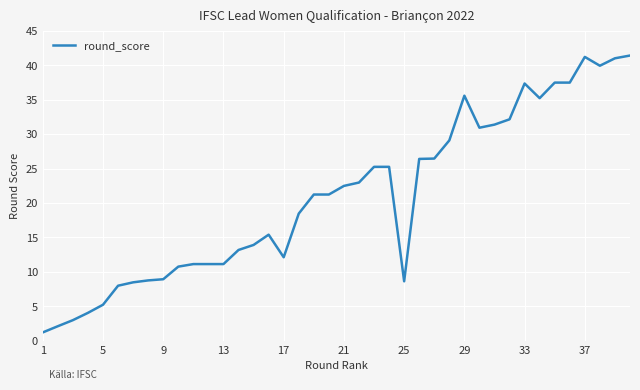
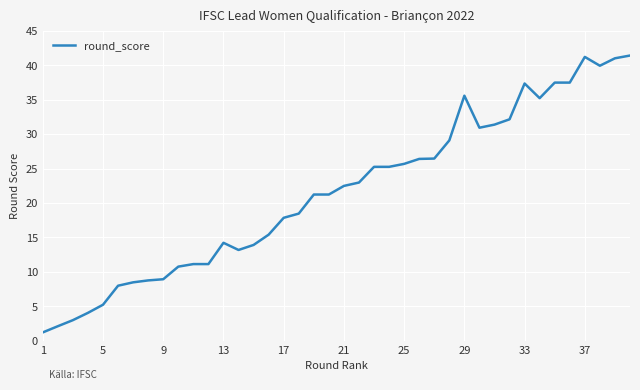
  {
    "1": 1,
    "5": 5,
    "9": 9,
-   "13": 11,
-   "17": 12,
+   "13": 14,
+   "17": 18,
    "21": 22,
-   "25": 9,
+   "25": 26,
    "29": 36,
    "33": 37,
    "37": 41
  }
